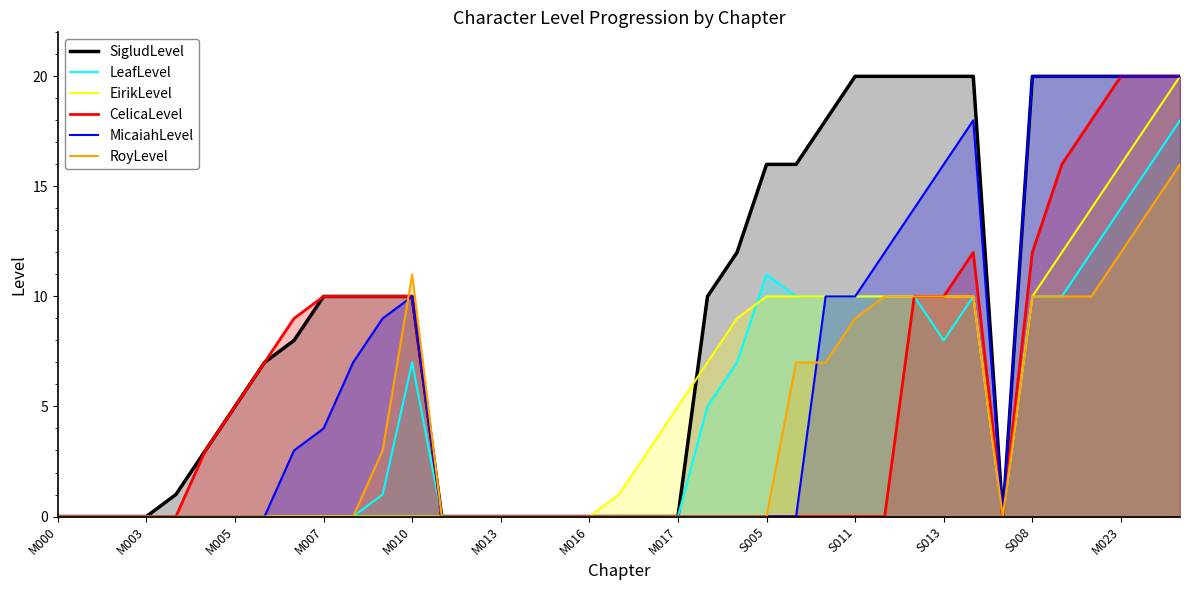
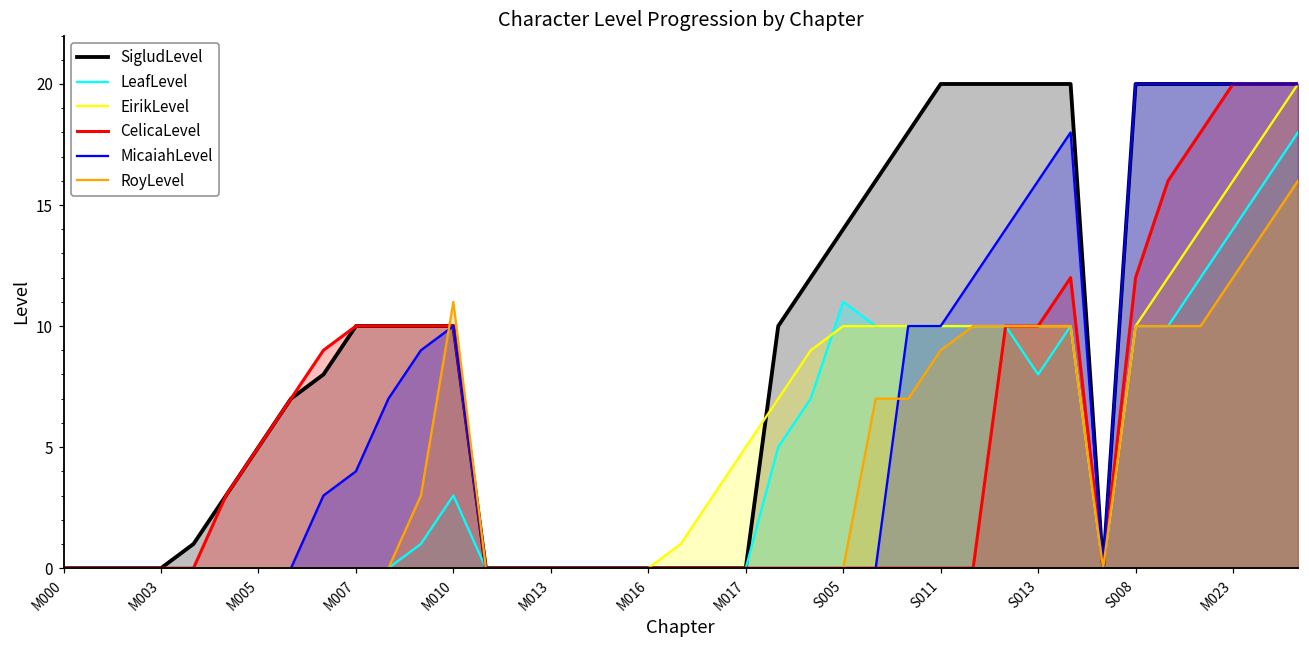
  {
    "SigludLevel": {
-     "S005": 16,
+     "S005": 14,
      "S011": 20,
      "S013": 20
    },
    "LeafLevel": {
-     "M010": 7,
+     "M010": 3,
      "S005": 11,
      "S013": 8,
      "M023": 14
    },
    "EirikLevel": {
      "M010": 0,
      "M017": 5,
      "S005": 10,
      "M023": 16
    },
    "CelicaLevel": {
      "S011": 0,
      "S008": 12
    },
    "MicaiahLevel": {
      "M007": 4,
      "S013": 16
    },
    "RoyLevel": {
      "M010": 11,
      "S011": 9,
      "M023": 12
    }
  }
